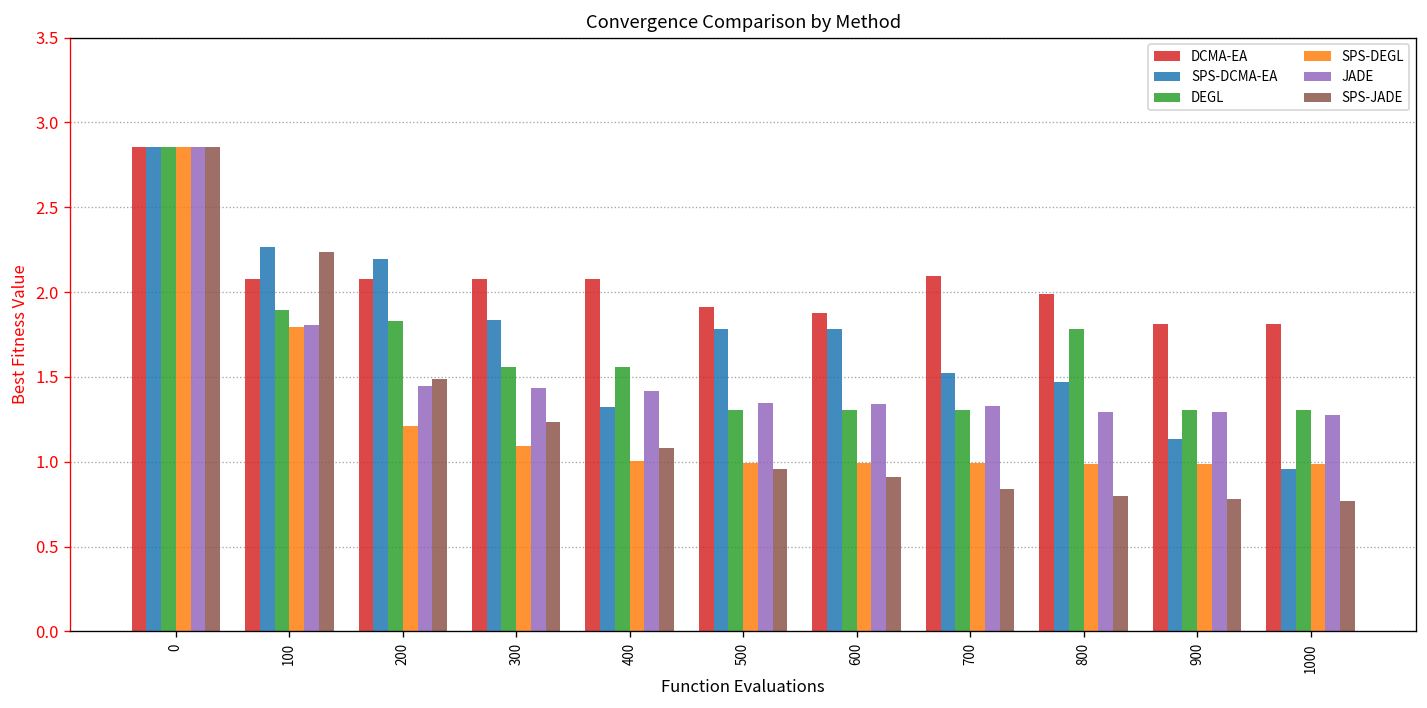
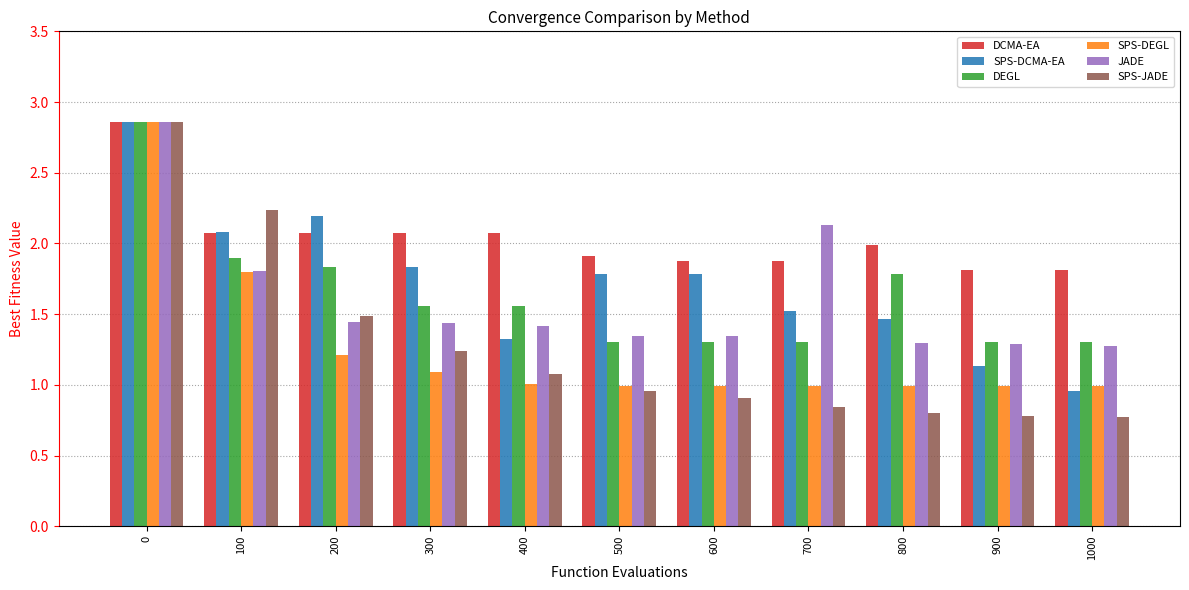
  {
    "DCMA-EA": {
      "0": 2.86,
      "100": 2.08,
      "200": 2.08,
      "300": 2.08,
      "400": 2.08,
      "500": 1.91,
      "600": 1.88,
-     "700": 2.09,
+     "700": 1.88,
      "800": 1.99,
      "900": 1.81,
      "1000": 1.81
    },
    "SPS-DCMA-EA": {
      "0": 2.86,
-     "100": 2.27,
+     "100": 2.08,
      "200": 2.20,
      "300": 1.83,
      "400": 1.33,
      "500": 1.78,
      "600": 1.78,
      "700": 1.52,
      "800": 1.47,
      "900": 1.13,
      "1000": 0.96
    },
    "DEGL": {
      "0": 2.86,
      "100": 1.90,
      "200": 1.83,
      "300": 1.56,
      "400": 1.56,
      "500": 1.30,
      "600": 1.30,
      "700": 1.30,
      "800": 1.78,
      "900": 1.30,
      "1000": 1.30
    },
    "SPS-DEGL": {
      "0": 2.86,
      "100": 1.79,
      "200": 1.21,
      "300": 1.09,
      "400": 1.00,
      "500": 0.99,
      "600": 0.99,
      "700": 0.99,
      "800": 0.99,
      "900": 0.99,
      "1000": 0.99
    },
    "JADE": {
      "0": 2.86,
      "100": 1.80,
      "200": 1.45,
      "300": 1.43,
      "400": 1.42,
      "500": 1.34,
      "600": 1.34,
-     "700": 1.33,
+     "700": 2.13,
      "800": 1.29,
      "900": 1.29,
      "1000": 1.28
    },
    "SPS-JADE": {
      "0": 2.86,
      "100": 2.23,
      "200": 1.49,
      "300": 1.24,
      "400": 1.08,
      "500": 0.96,
      "600": 0.91,
      "700": 0.84,
      "800": 0.80,
      "900": 0.78,
      "1000": 0.77
    }
  }
